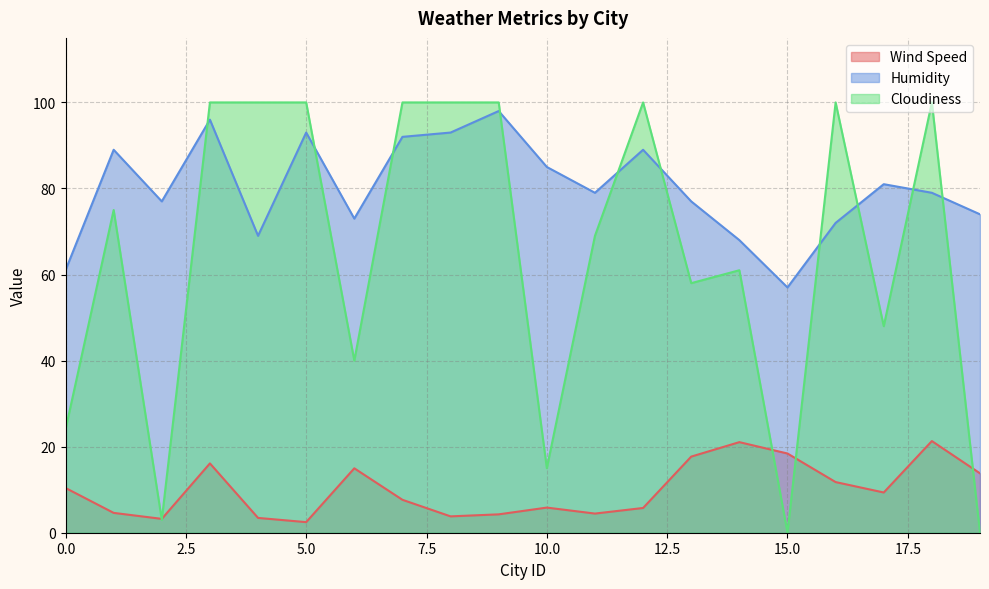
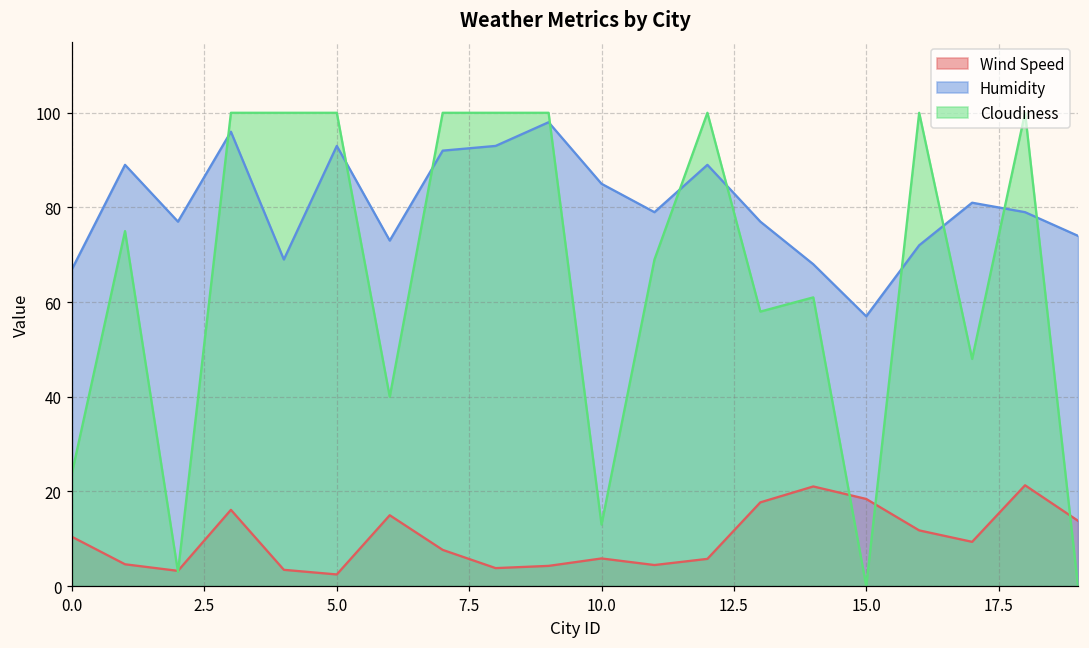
  {
    "Wind Speed": {
      "0.0": 10,
      "5.0": 2,
      "10.0": 6,
      "15.0": 18
    },
    "Humidity": {
-     "0.0": 61,
+     "0.0": 67,
      "5.0": 93,
      "10.0": 85,
      "15.0": 57
    },
    "Cloudiness": {
      "0.0": 24,
      "5.0": 100,
-     "10.0": 15,
+     "10.0": 13,
      "15.0": 0
    }
  }
